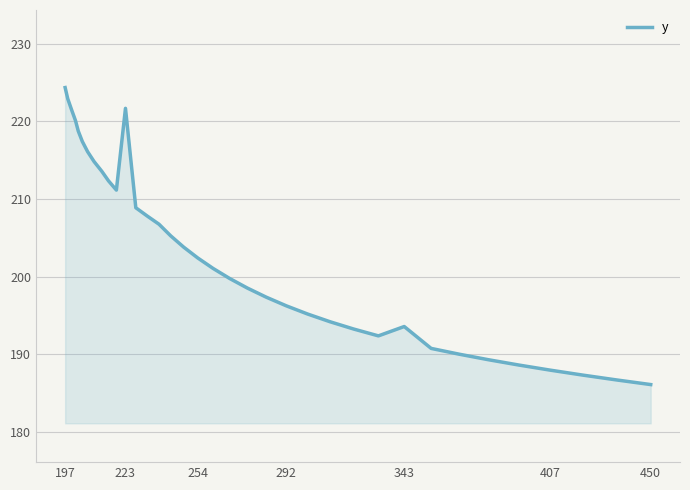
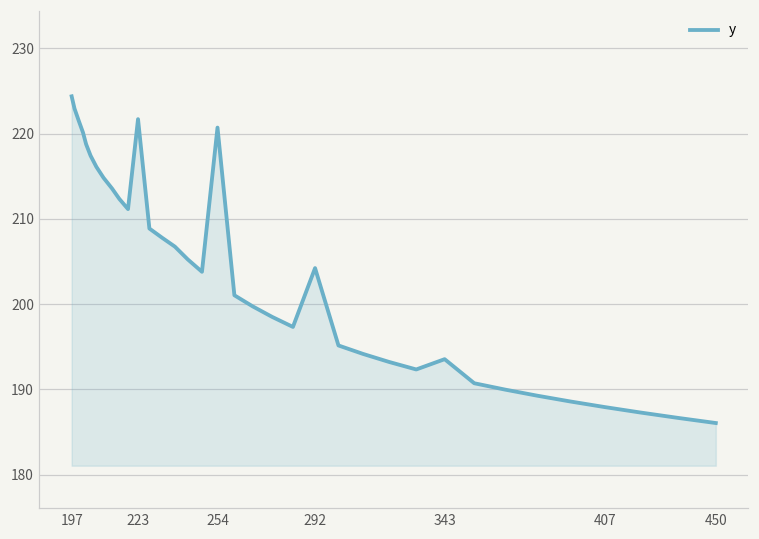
  {
    "197": 224,
    "223": 222,
-   "254": 202,
-   "292": 196,
+   "254": 221,
+   "292": 204,
    "343": 194,
    "407": 188,
    "450": 186
  }
